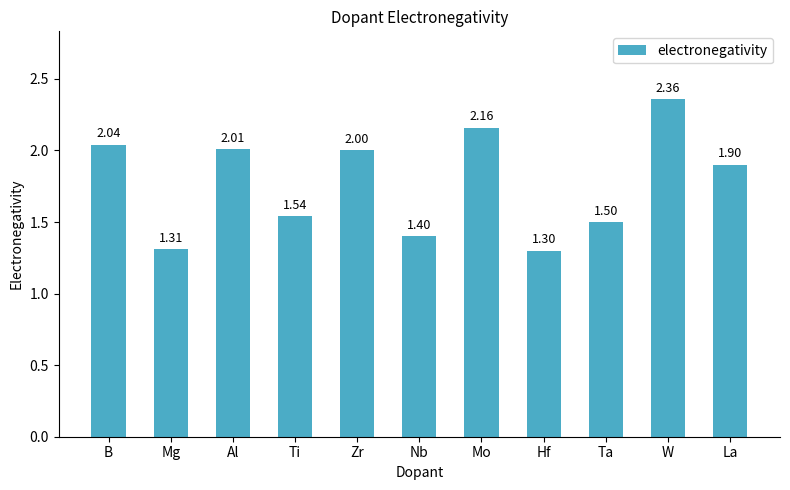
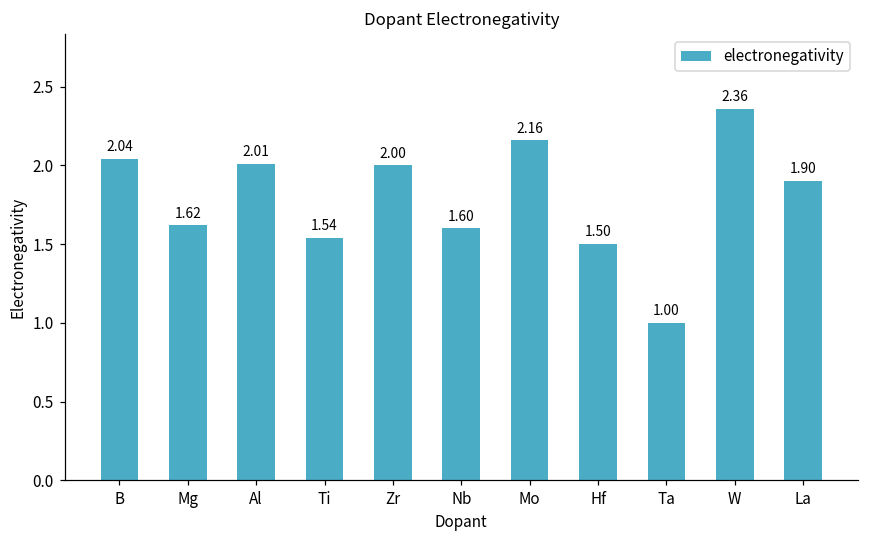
  {
    "B": 2.04,
-   "Mg": 1.31,
+   "Mg": 1.62,
    "Al": 2.01,
    "Ti": 1.54,
    "Zr": 2.00,
-   "Nb": 1.40,
+   "Nb": 1.60,
    "Mo": 2.16,
-   "Hf": 1.30,
-   "Ta": 1.50,
+   "Hf": 1.50,
+   "Ta": 1.00,
    "W": 2.36,
    "La": 1.90
  }
